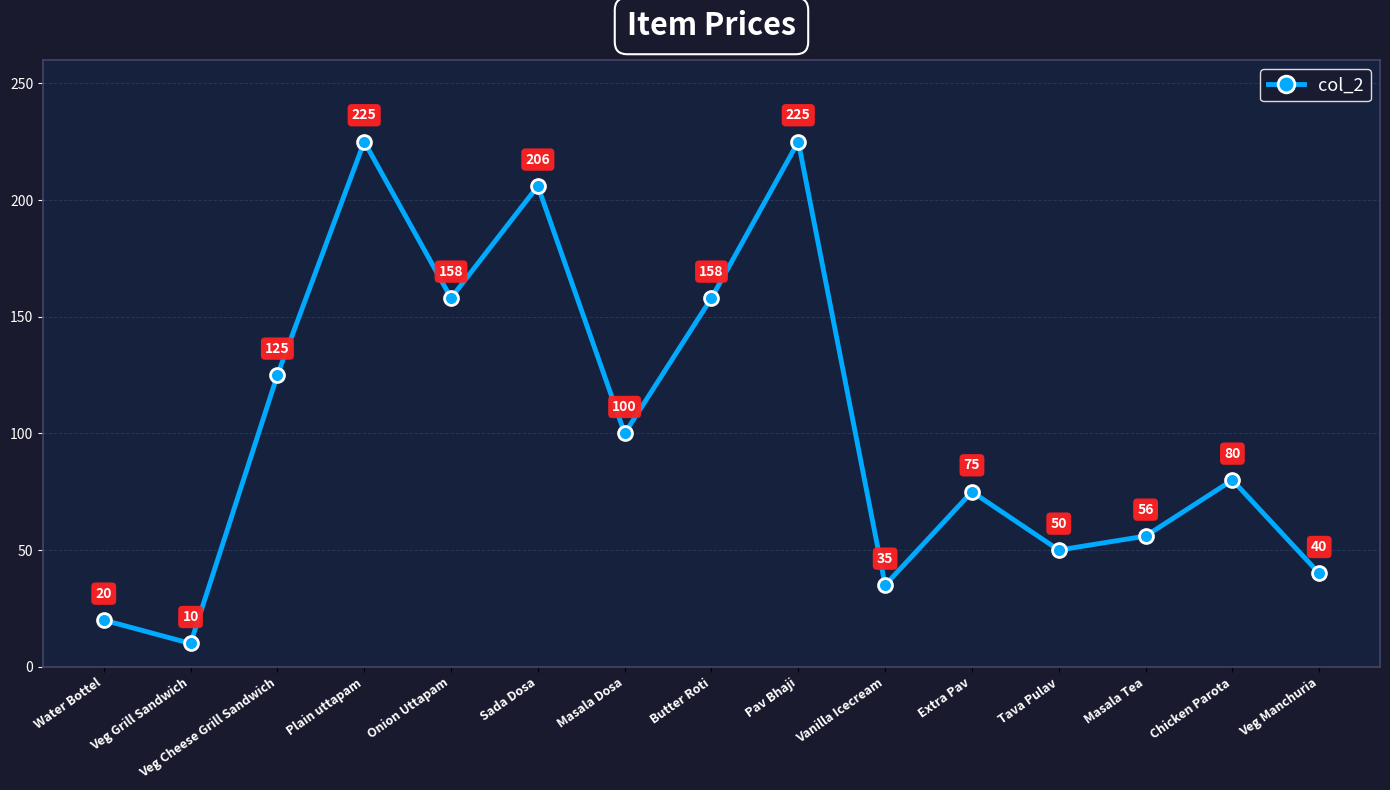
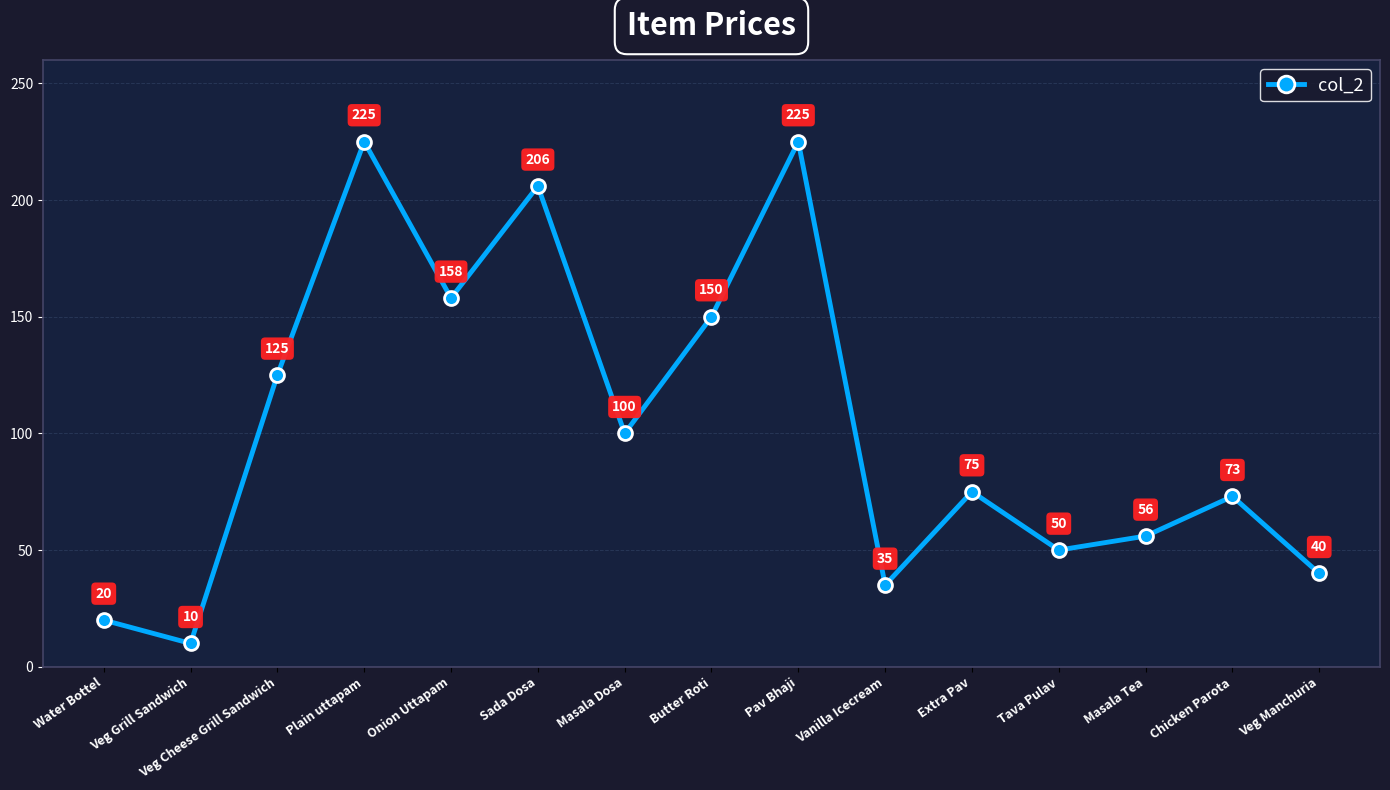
  {
-   "Butter Roti": 158,
-   "Chicken Parota": 80
+   "Butter Roti": 150,
+   "Chicken Parota": 73
  }
